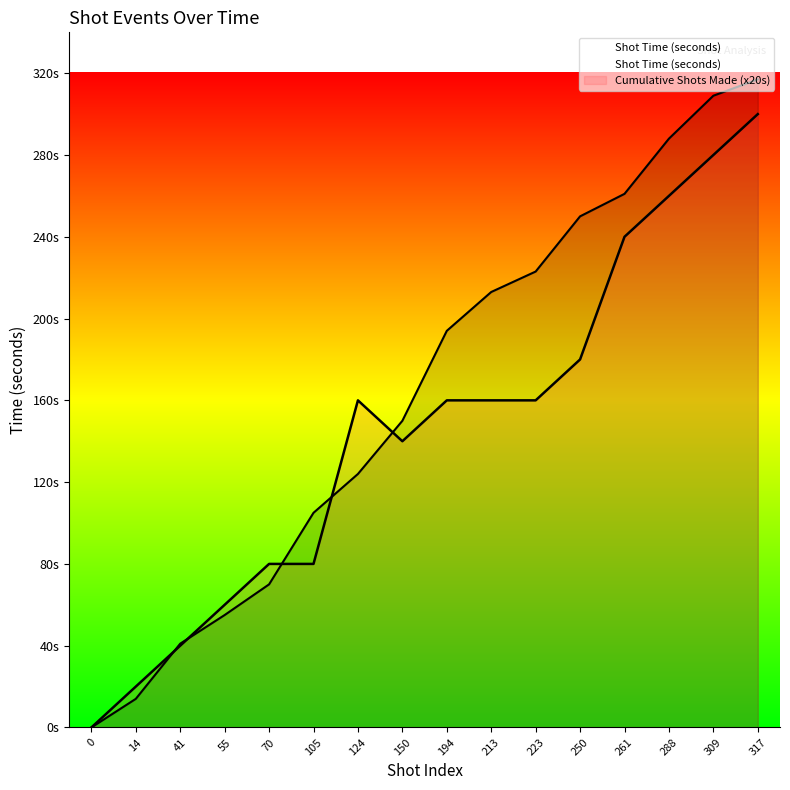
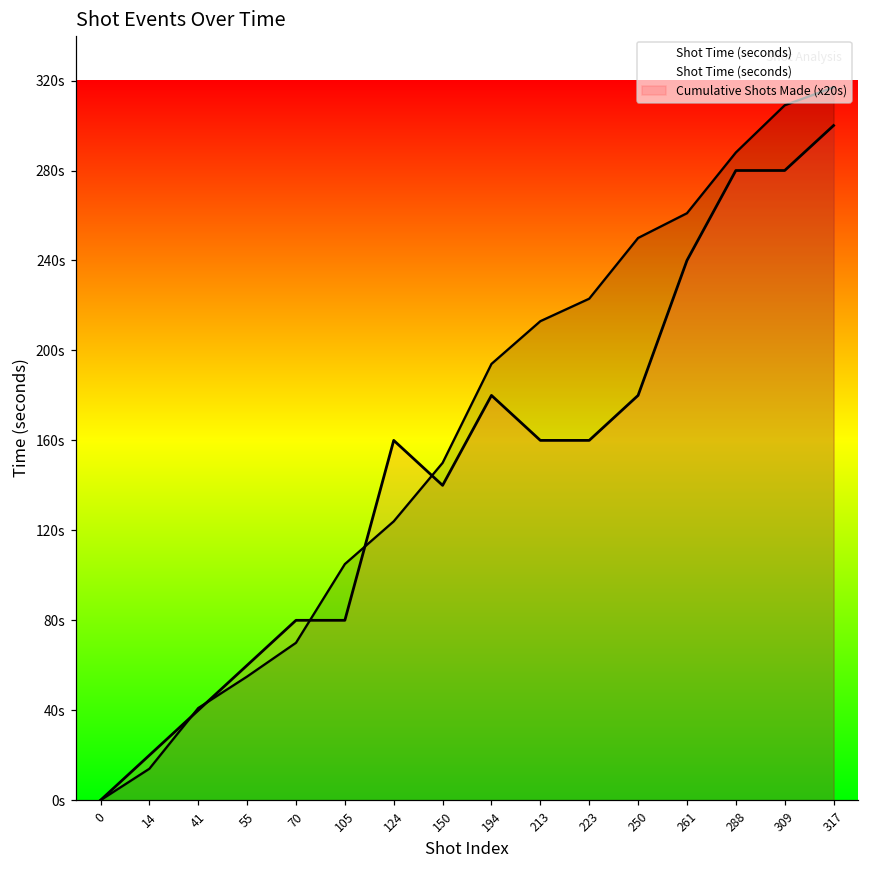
  {
    "Cumulative Shots Made (x20s)": {
      "14": "20s",
      "55": "60s",
      "70": "80s",
      "105": "80s",
      "124": "160s",
      "150": "140s",
-     "194": "160s",
+     "194": "180s",
      "213": "160s",
      "223": "160s",
      "250": "180s",
      "261": "240s",
-     "288": "260s",
+     "288": "280s",
      "309": "280s",
      "317": "300s"
    }
  }
